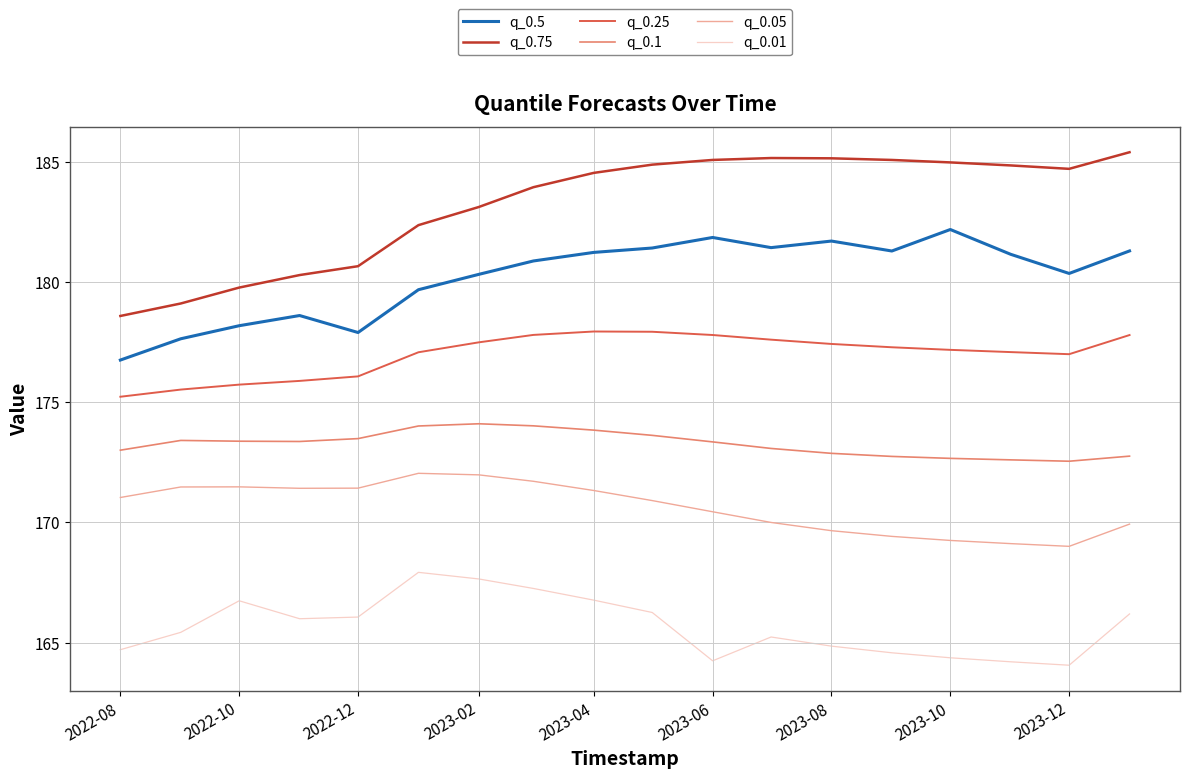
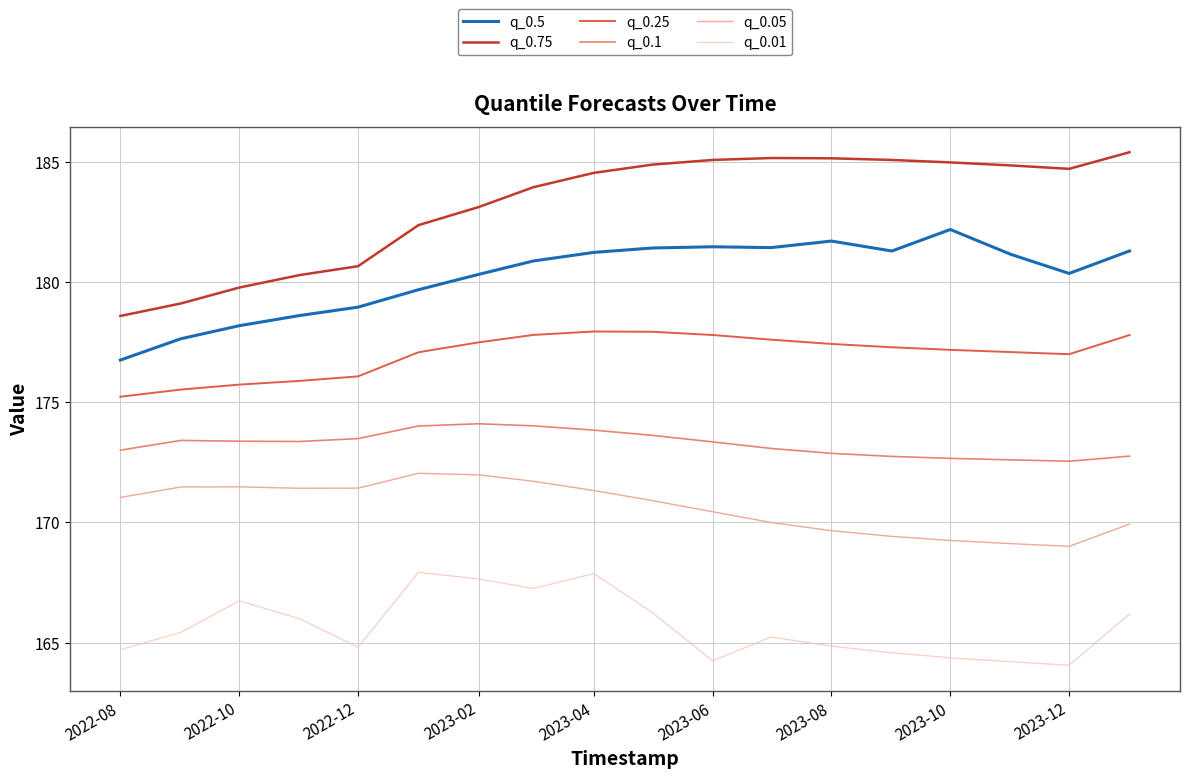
  {
    "q_0.5": {
      "2022-08": 176.7,
      "2022-10": 178.2,
-     "2022-12": 177.9,
+     "2022-12": 178.9,
      "2023-02": 180.3,
      "2023-04": 181.2,
-     "2023-06": 181.8,
+     "2023-06": 181.5,
      "2023-08": 181.7,
      "2023-10": 182.2,
      "2023-12": 180.3
    },
    "q_0.01": {
      "2022-08": 164.7,
      "2022-10": 166.7,
-     "2022-12": 166.1,
+     "2022-12": 164.8,
      "2023-02": 167.6,
-     "2023-04": 166.8,
+     "2023-04": 167.9,
      "2023-06": 164.2,
      "2023-08": 164.9,
      "2023-10": 164.4,
      "2023-12": 164.1
    }
  }
